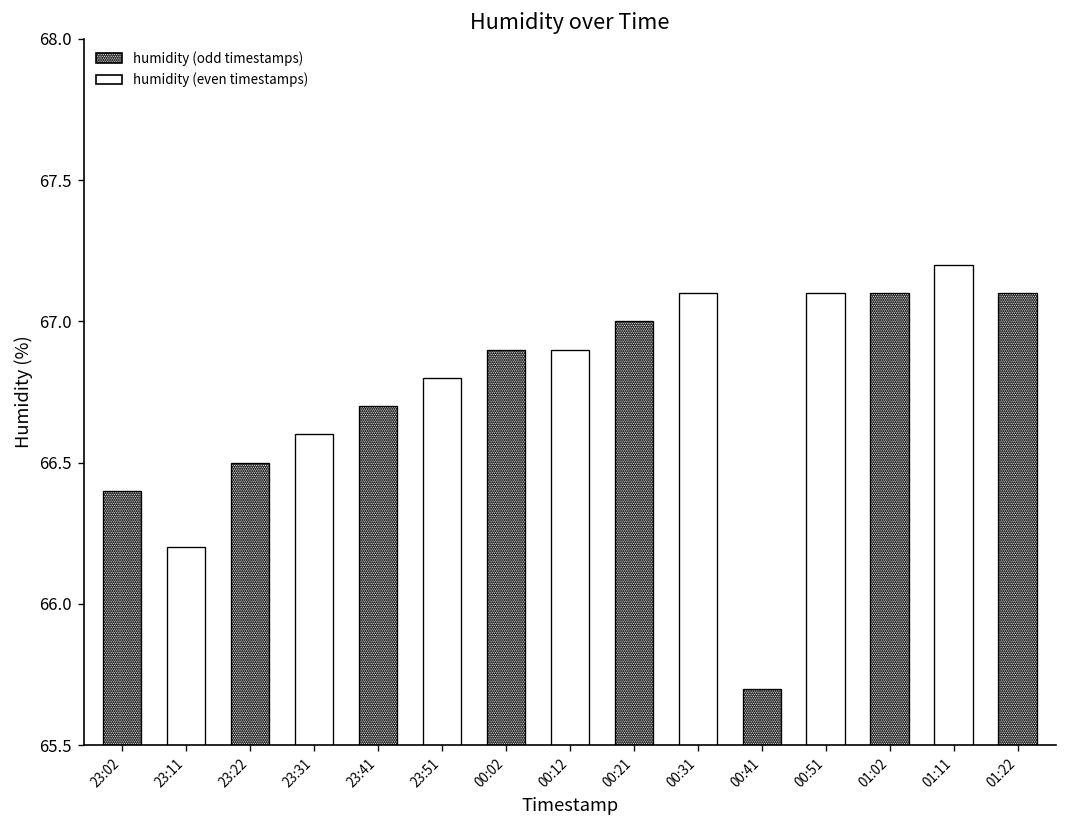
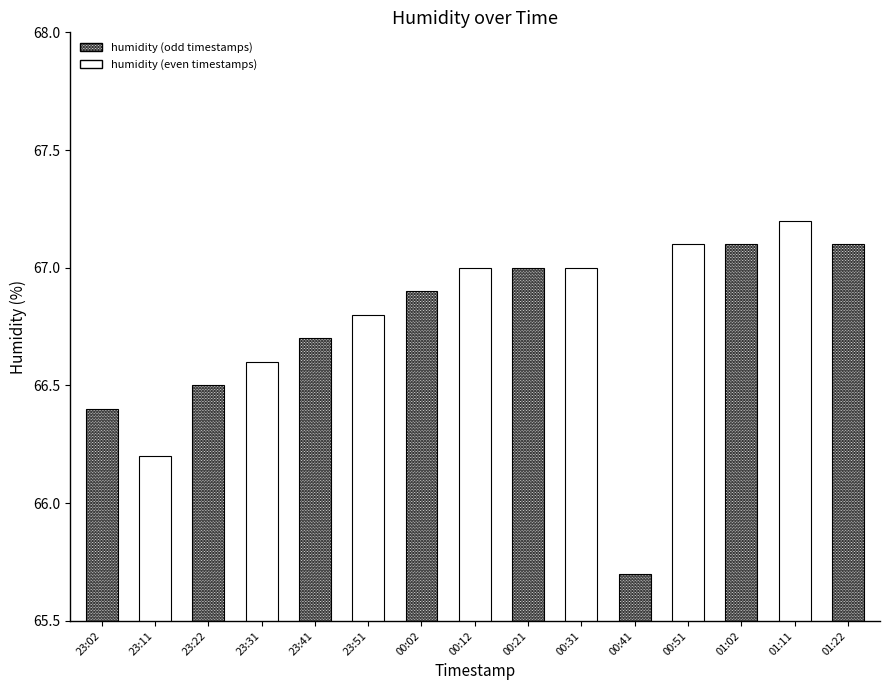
  {
    "23:02": 66.4,
    "23:11": 66.2,
    "23:22": 66.5,
    "23:31": 66.6,
    "23:41": 66.7,
    "23:51": 66.8,
    "00:02": 66.9,
-   "00:12": 66.9,
+   "00:12": 67.0,
    "00:21": 67.0,
-   "00:31": 67.1,
+   "00:31": 67.0,
    "00:41": 65.7,
    "00:51": 67.1,
    "01:02": 67.1,
    "01:11": 67.2,
    "01:22": 67.1
  }
